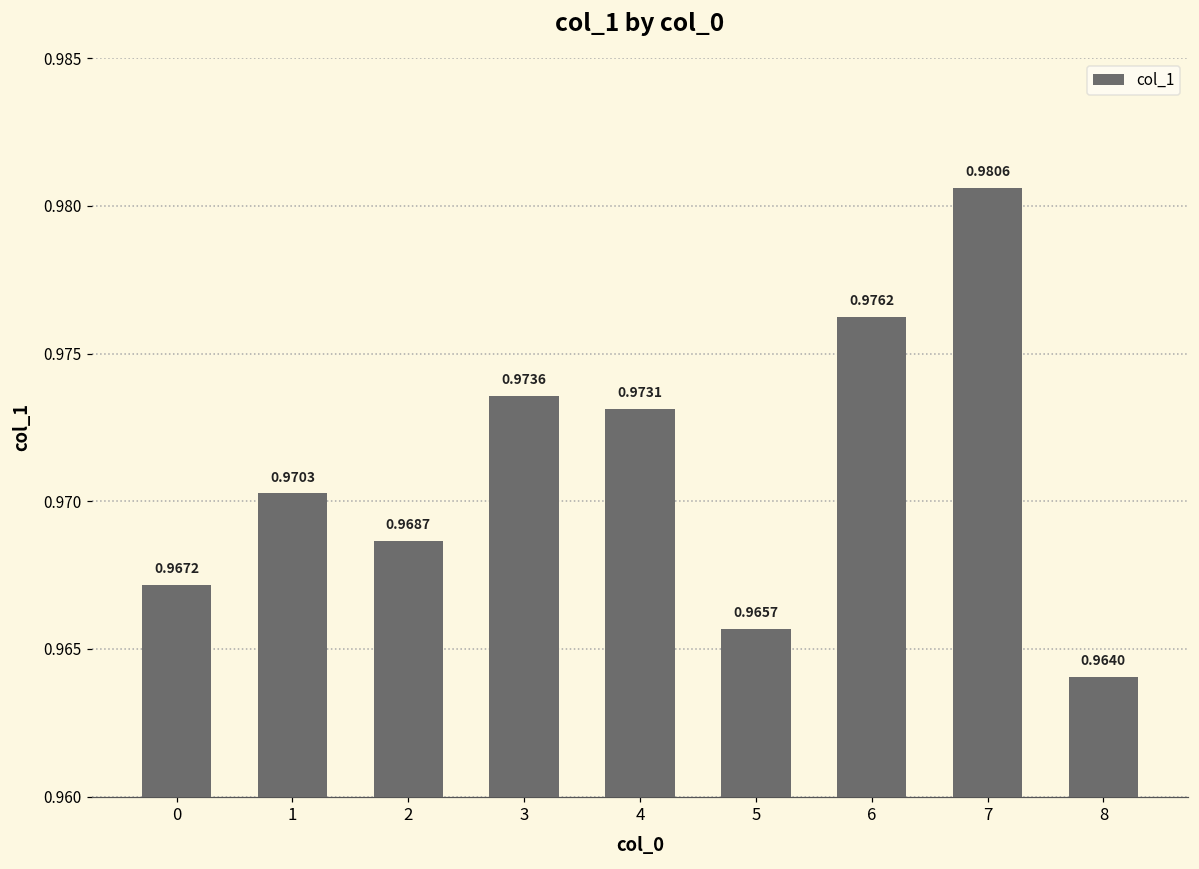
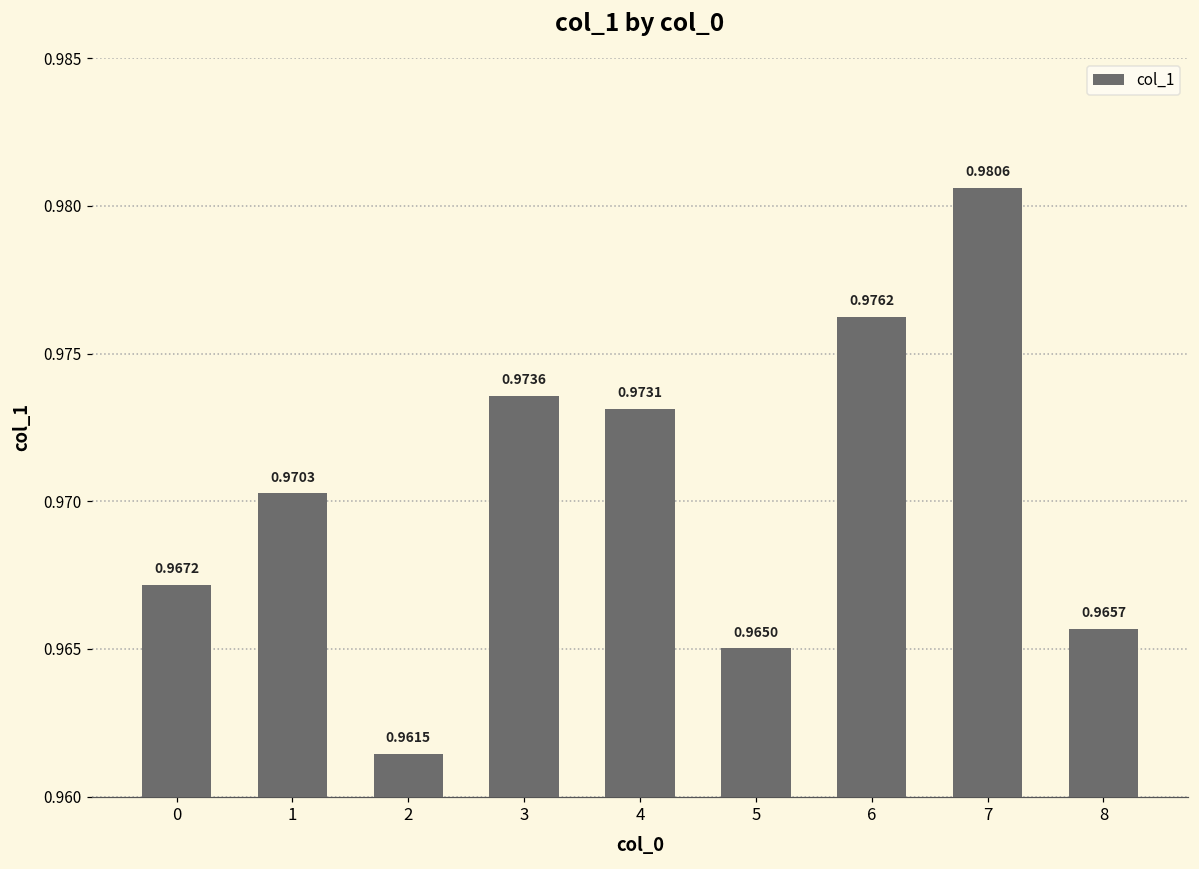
  {
    "0": 0.9672,
    "1": 0.9703,
-   "2": 0.9687,
+   "2": 0.9615,
    "3": 0.9736,
    "4": 0.9731,
-   "5": 0.9657,
+   "5": 0.9650,
    "6": 0.9762,
    "7": 0.9806,
-   "8": 0.9640
+   "8": 0.9657
  }
